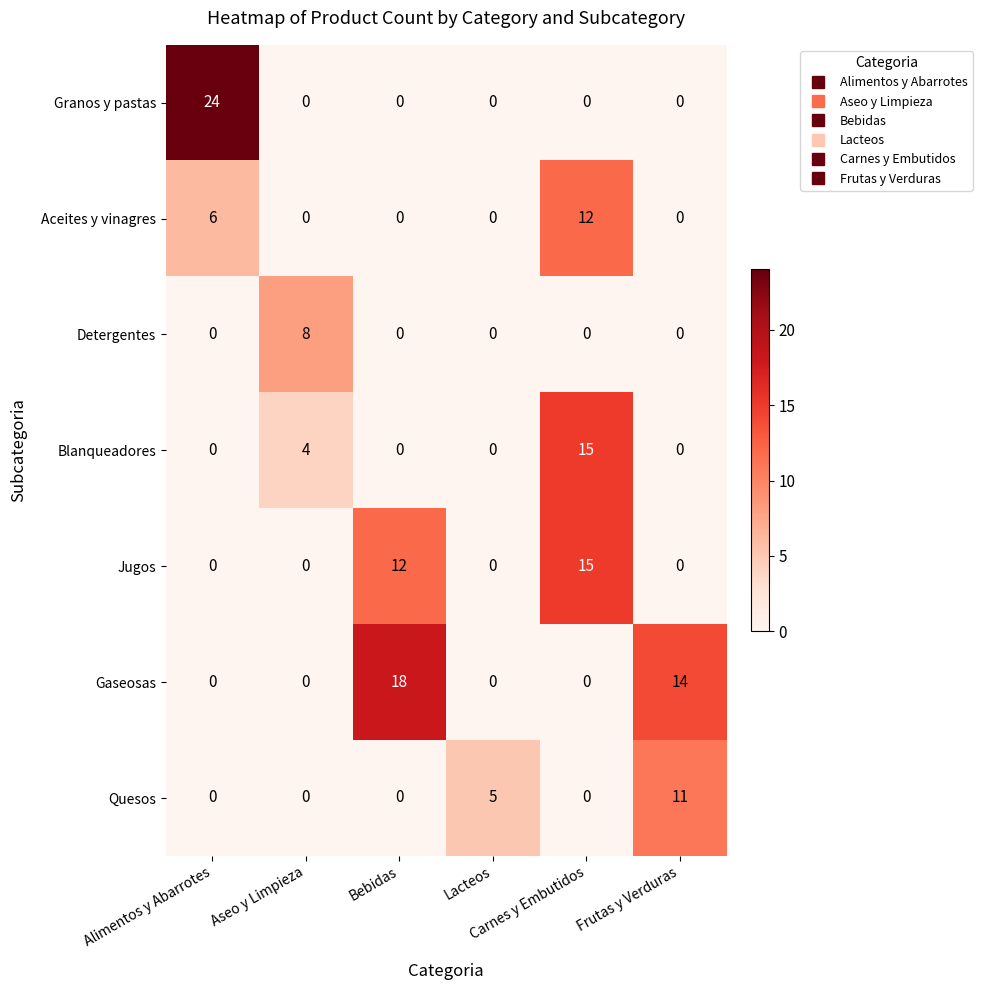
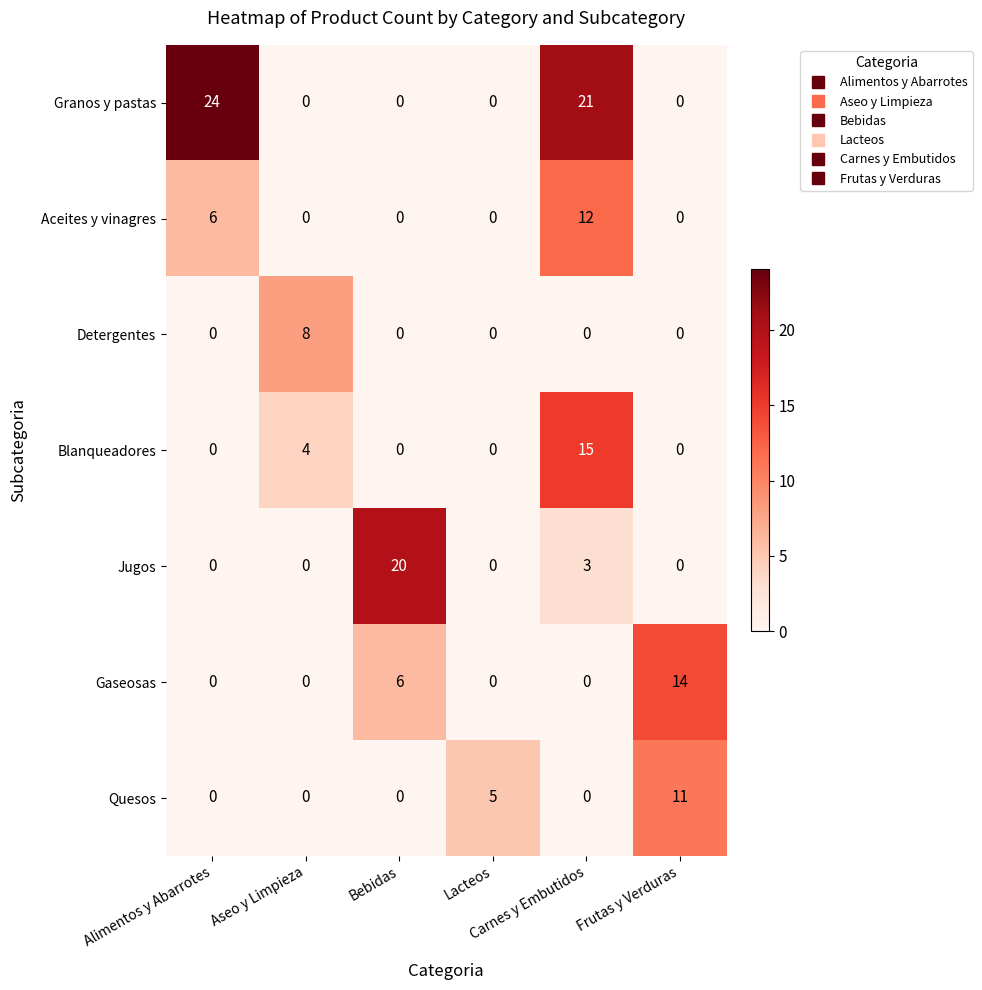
  {
    "Granos y pastas": {
      "Alimentos y Abarrotes": 24,
      "Aseo y Limpieza": 0,
      "Bebidas": 0,
      "Lacteos": 0,
-     "Carnes y Embutidos": 0,
+     "Carnes y Embutidos": 21,
      "Frutas y Verduras": 0
    },
    "Aceites y vinagres": {
      "Alimentos y Abarrotes": 6,
      "Aseo y Limpieza": 0,
      "Bebidas": 0,
      "Lacteos": 0,
      "Carnes y Embutidos": 12,
      "Frutas y Verduras": 0
    },
    "Detergentes": {
      "Alimentos y Abarrotes": 0,
      "Aseo y Limpieza": 8,
      "Bebidas": 0,
      "Lacteos": 0,
      "Carnes y Embutidos": 0,
      "Frutas y Verduras": 0
    },
    "Blanqueadores": {
      "Alimentos y Abarrotes": 0,
      "Aseo y Limpieza": 4,
      "Bebidas": 0,
      "Lacteos": 0,
      "Carnes y Embutidos": 15,
      "Frutas y Verduras": 0
    },
    "Jugos": {
      "Alimentos y Abarrotes": 0,
      "Aseo y Limpieza": 0,
-     "Bebidas": 12,
+     "Bebidas": 20,
      "Lacteos": 0,
-     "Carnes y Embutidos": 15,
+     "Carnes y Embutidos": 3,
      "Frutas y Verduras": 0
    },
    "Gaseosas": {
      "Alimentos y Abarrotes": 0,
      "Aseo y Limpieza": 0,
-     "Bebidas": 18,
+     "Bebidas": 6,
      "Lacteos": 0,
      "Carnes y Embutidos": 0,
      "Frutas y Verduras": 14
    },
    "Quesos": {
      "Alimentos y Abarrotes": 0,
      "Aseo y Limpieza": 0,
      "Bebidas": 0,
      "Lacteos": 5,
      "Carnes y Embutidos": 0,
      "Frutas y Verduras": 11
    }
  }
